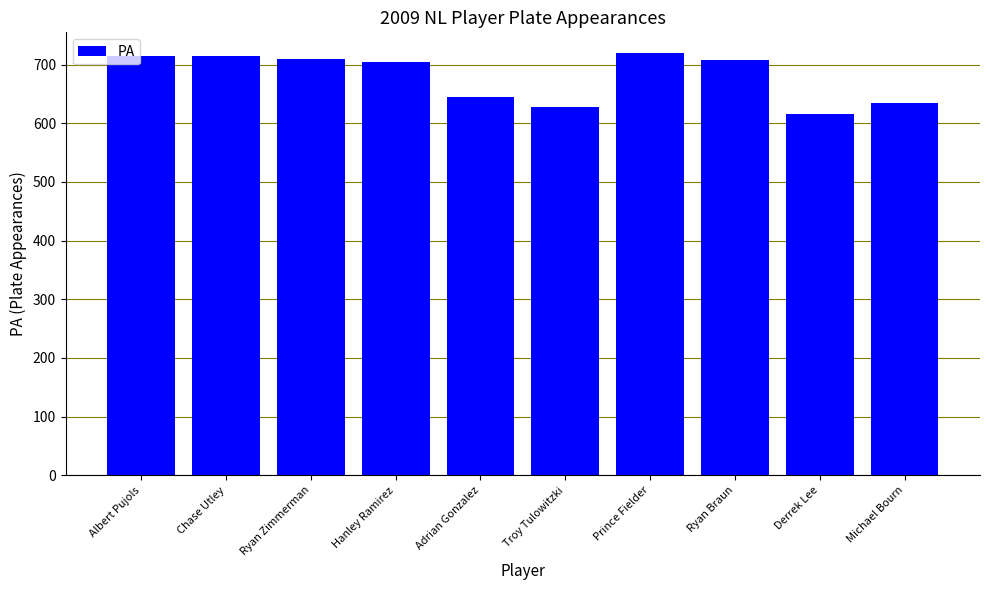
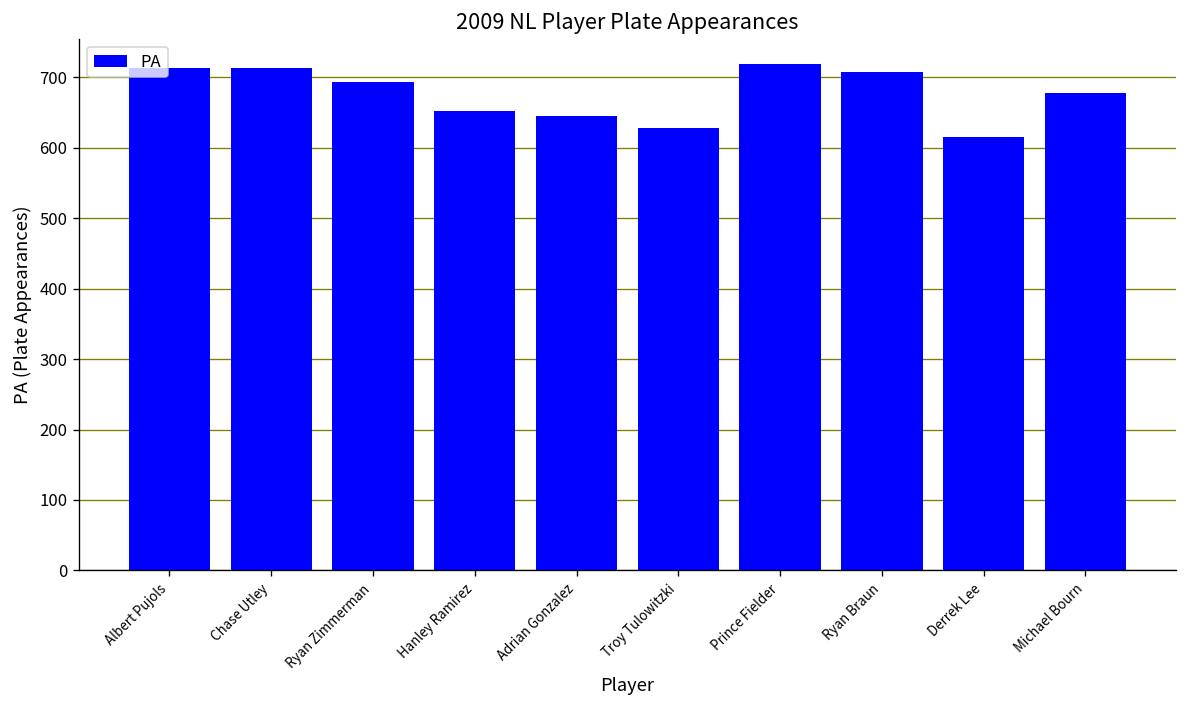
  {
    "Albert Pujols": 710,
    "Chase Utley": 710,
-   "Ryan Zimmerman": 710,
-   "Hanley Ramirez": 700,
+   "Ryan Zimmerman": 690,
+   "Hanley Ramirez": 650,
    "Adrian Gonzalez": 650,
    "Troy Tulowitzki": 630,
    "Prince Fielder": 720,
    "Ryan Braun": 710,
    "Derrek Lee": 620,
-   "Michael Bourn": 640
+   "Michael Bourn": 680
  }
